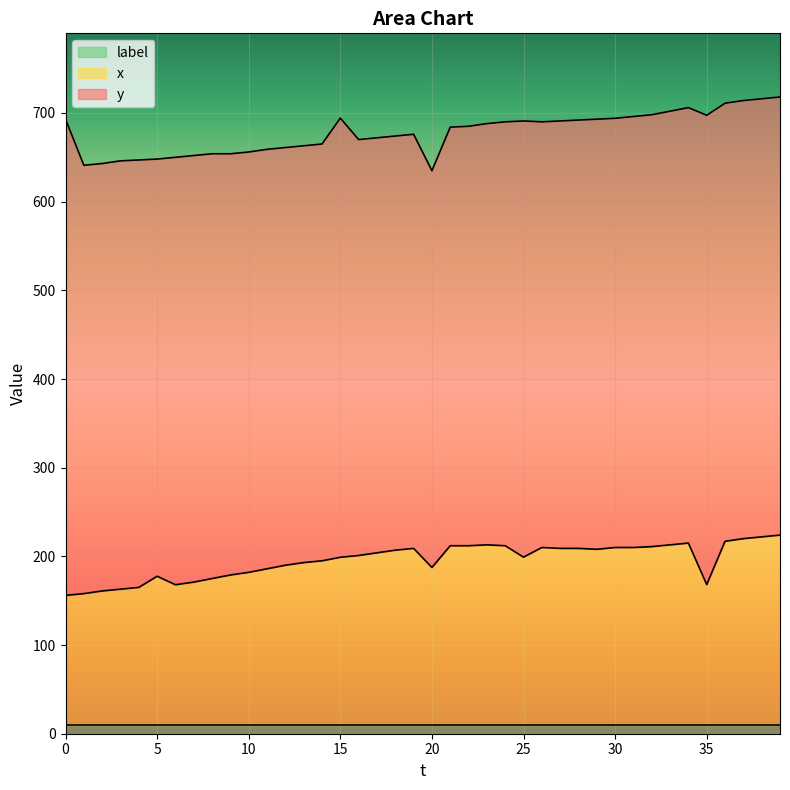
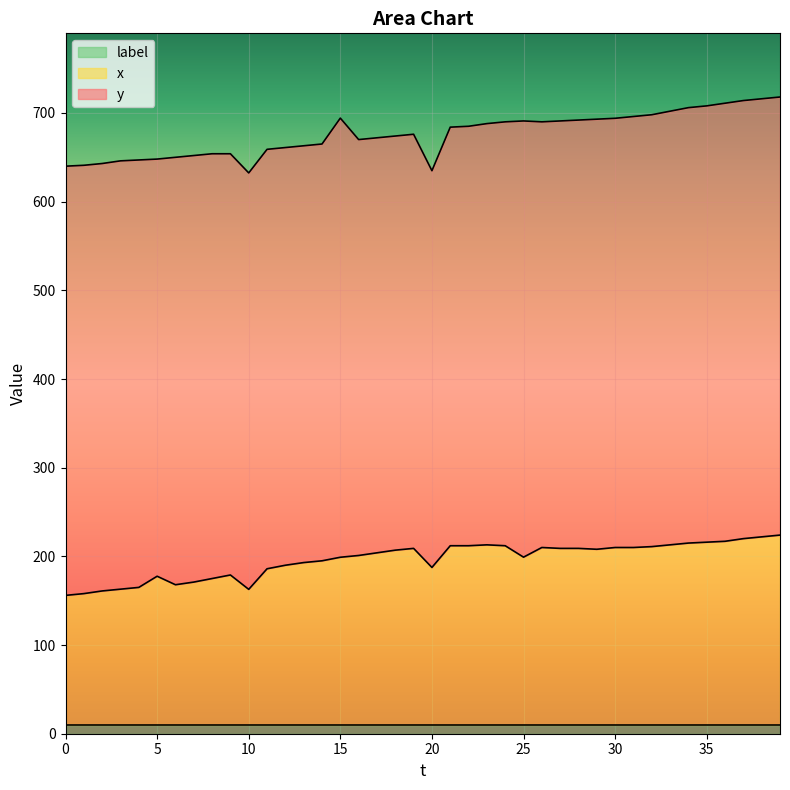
  {
    "y": {
-     "0": 690,
+     "0": 640,
      "5": 650,
-     "10": 660,
+     "10": 630,
      "15": 690,
      "20": 630,
      "25": 690,
      "30": 690,
-     "35": 700
+     "35": 710
    },
    "x": {
      "0": 160,
      "5": 180,
-     "10": 180,
+     "10": 160,
      "15": 200,
      "20": 190,
      "25": 200,
      "30": 210,
-     "35": 170
+     "35": 220
    },
    "label": {
      "0": 10,
      "5": 10,
      "10": 10,
      "15": 10,
      "20": 10,
      "25": 10,
      "30": 10,
      "35": 10
    }
  }
